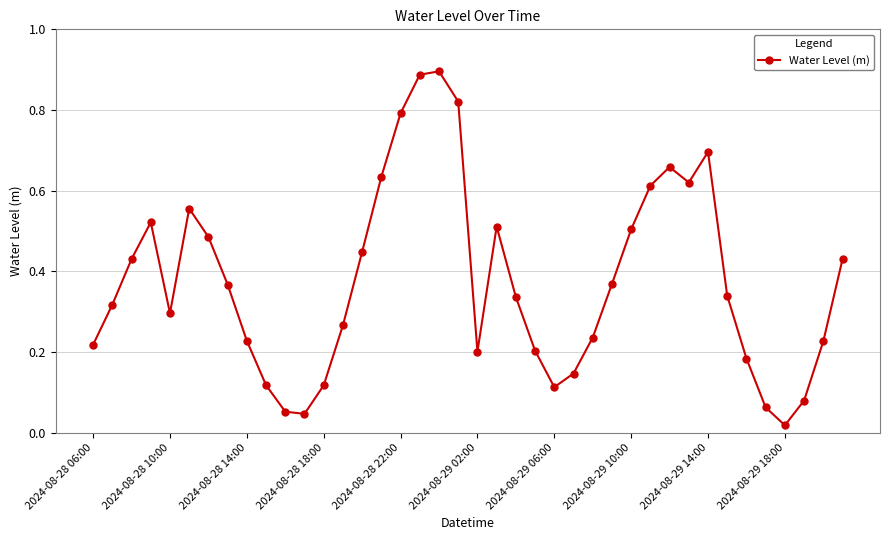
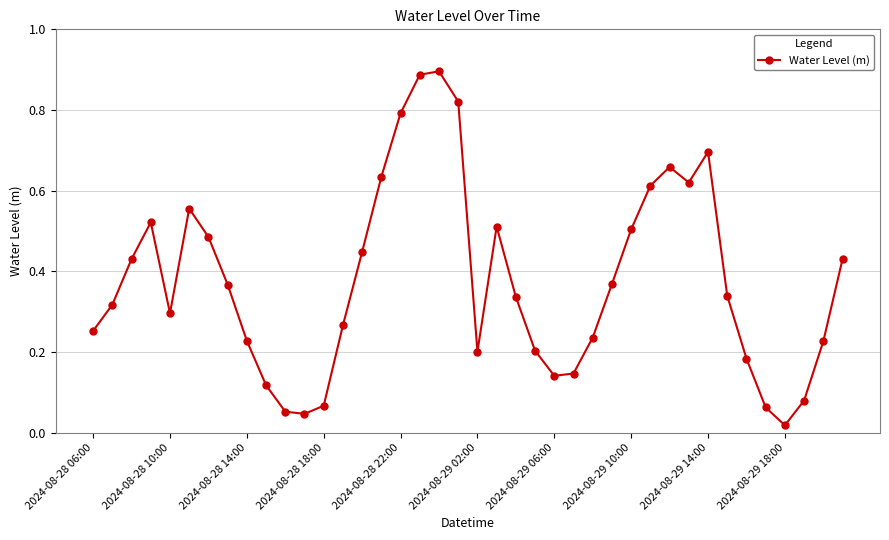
  {
-   "2024-08-28 06:00": 0.22,
+   "2024-08-28 06:00": 0.25,
    "2024-08-28 10:00": 0.30,
    "2024-08-28 14:00": 0.23,
-   "2024-08-28 18:00": 0.12,
+   "2024-08-28 18:00": 0.07,
    "2024-08-28 22:00": 0.79,
    "2024-08-29 02:00": 0.20,
-   "2024-08-29 06:00": 0.11,
+   "2024-08-29 06:00": 0.14,
    "2024-08-29 10:00": 0.50,
    "2024-08-29 14:00": 0.70,
    "2024-08-29 18:00": 0.02
  }
